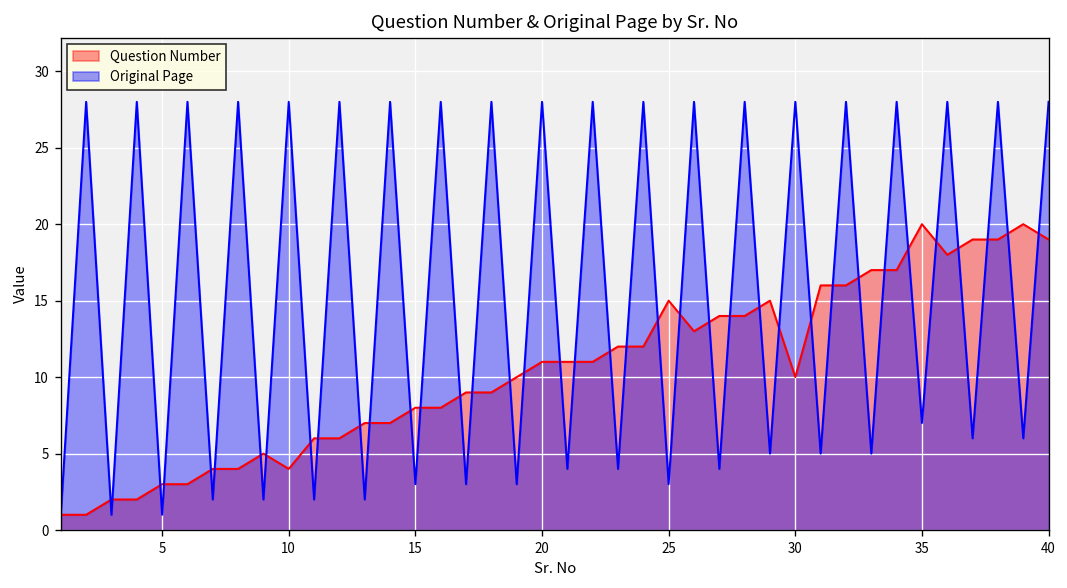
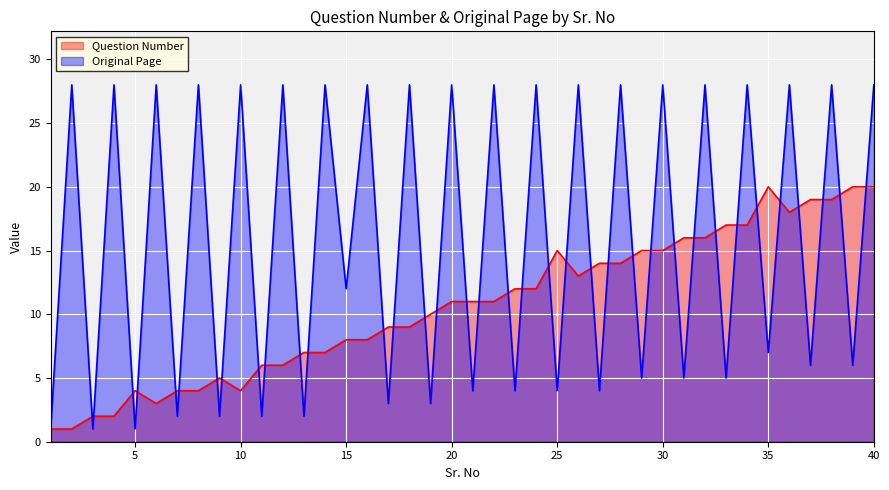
  {
    "Question Number": {
-     "5": 3,
+     "5": 4,
      "10": 4,
      "15": 8,
      "20": 11,
      "25": 15,
-     "30": 10,
+     "30": 15,
      "35": 20,
-     "40": 19
+     "40": 20
    },
    "Original Page": {
      "5": 1,
      "10": 28,
-     "15": 3,
+     "15": 12,
      "20": 28,
-     "25": 3,
+     "25": 4,
      "30": 28,
      "35": 7,
      "40": 28
    }
  }
